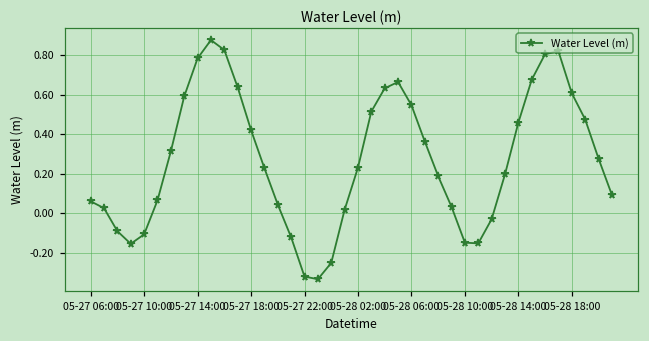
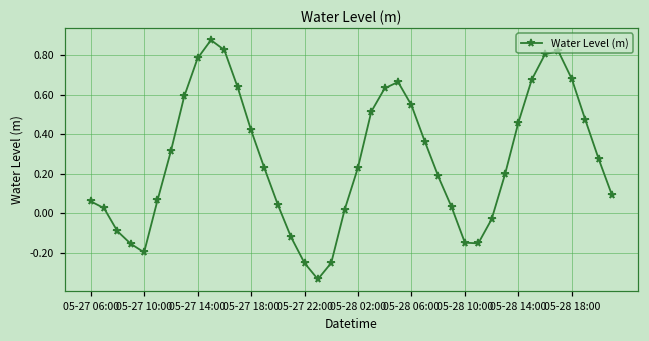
  {
    "05-27 06:00": 0.06,
-   "05-27 10:00": -0.11,
+   "05-27 10:00": -0.20,
    "05-27 14:00": 0.78,
    "05-27 18:00": 0.42,
-   "05-27 22:00": -0.32,
+   "05-27 22:00": -0.25,
    "05-28 02:00": 0.23,
    "05-28 06:00": 0.55,
    "05-28 10:00": -0.15,
    "05-28 14:00": 0.46,
-   "05-28 18:00": 0.61
+   "05-28 18:00": 0.68
  }
